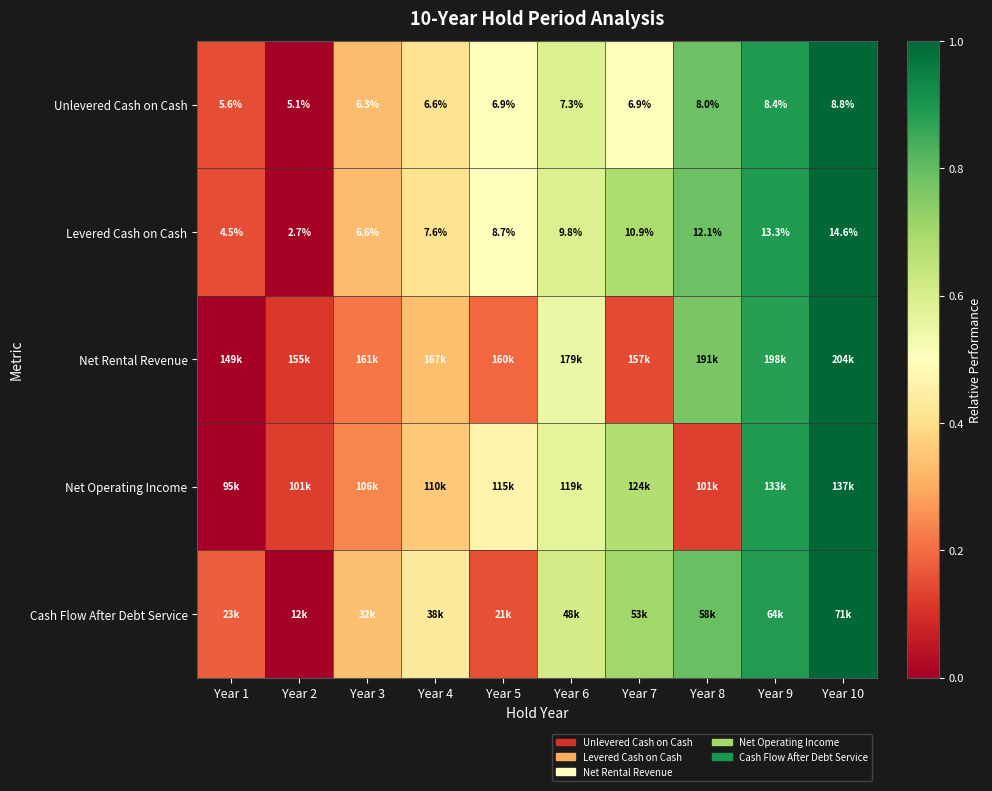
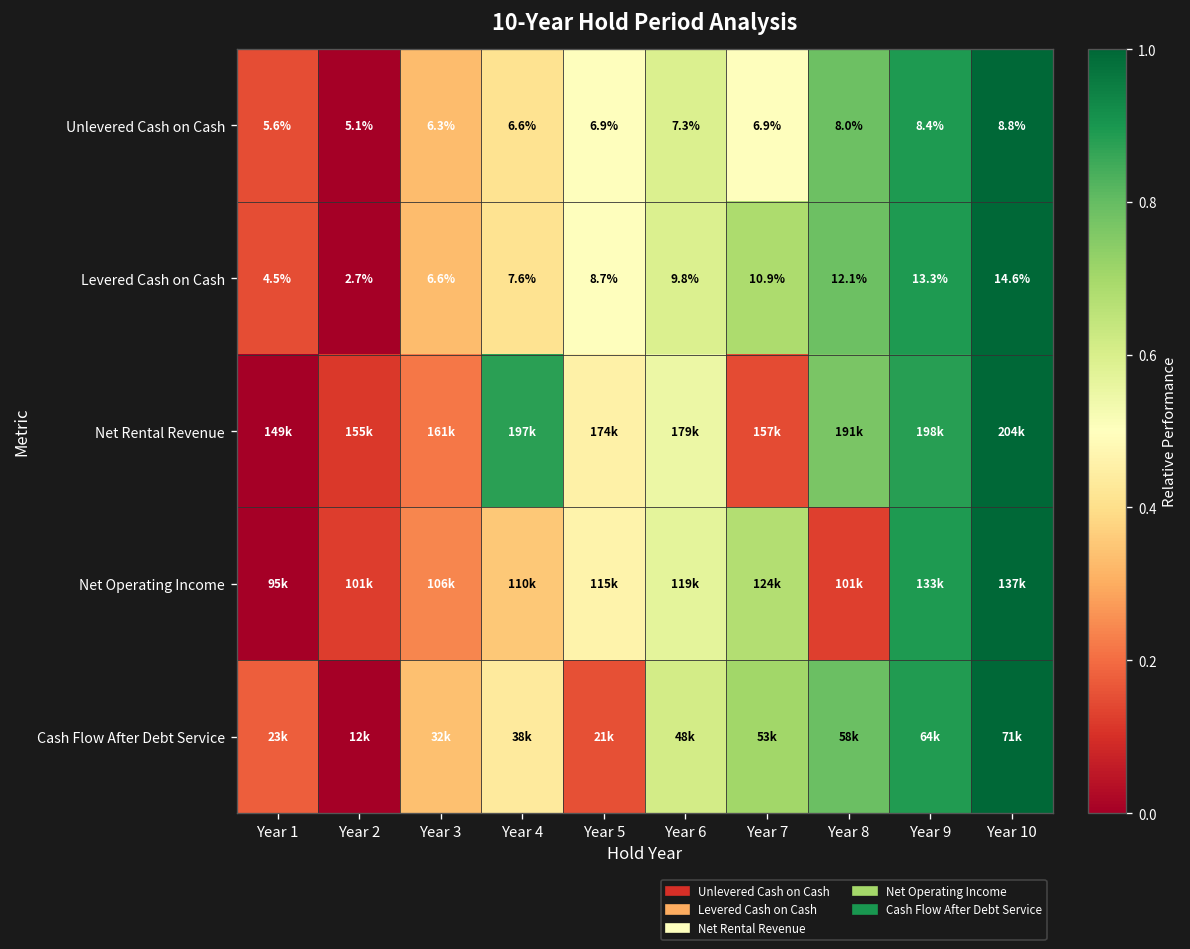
  {
    "Unlevered Cash on Cash": {
      "Year 1": "5.6%",
      "Year 2": "5.1%",
      "Year 3": "6.3%",
      "Year 4": "6.6%",
      "Year 5": "6.9%",
      "Year 6": "7.3%",
      "Year 7": "6.9%",
      "Year 8": "8.0%",
      "Year 9": "8.4%",
      "Year 10": "8.8%"
    },
    "Levered Cash on Cash": {
      "Year 1": "4.5%",
      "Year 2": "2.7%",
      "Year 3": "6.6%",
      "Year 4": "7.6%",
      "Year 5": "8.7%",
      "Year 6": "9.8%",
      "Year 7": "10.9%",
      "Year 8": "12.1%",
      "Year 9": "13.3%",
      "Year 10": "14.6%"
    },
    "Net Rental Revenue": {
      "Year 1": "149k",
      "Year 2": "155k",
      "Year 3": "161k",
-     "Year 4": "167k",
-     "Year 5": "160k",
+     "Year 4": "197k",
+     "Year 5": "174k",
      "Year 6": "179k",
      "Year 7": "157k",
      "Year 8": "191k",
      "Year 9": "198k",
      "Year 10": "204k"
    },
    "Net Operating Income": {
      "Year 1": "95k",
      "Year 2": "101k",
      "Year 3": "106k",
      "Year 4": "110k",
      "Year 5": "115k",
      "Year 6": "119k",
      "Year 7": "124k",
      "Year 8": "101k",
      "Year 9": "133k",
      "Year 10": "137k"
    },
    "Cash Flow After Debt Service": {
      "Year 1": "23k",
      "Year 2": "12k",
      "Year 3": "32k",
      "Year 4": "38k",
      "Year 5": "21k",
      "Year 6": "48k",
      "Year 7": "53k",
      "Year 8": "58k",
      "Year 9": "64k",
      "Year 10": "71k"
    }
  }
